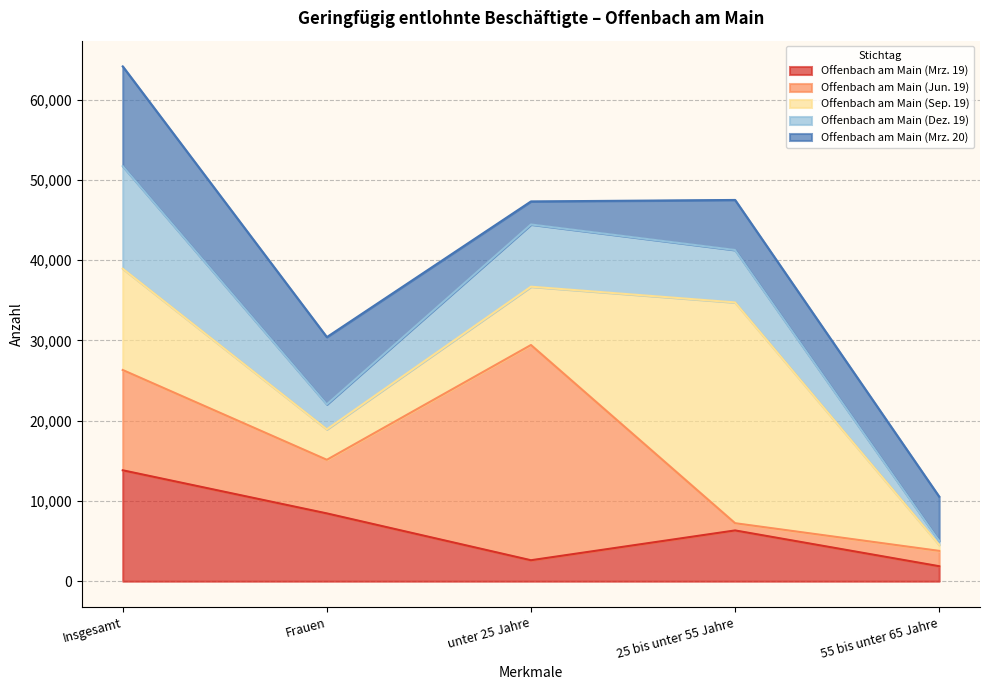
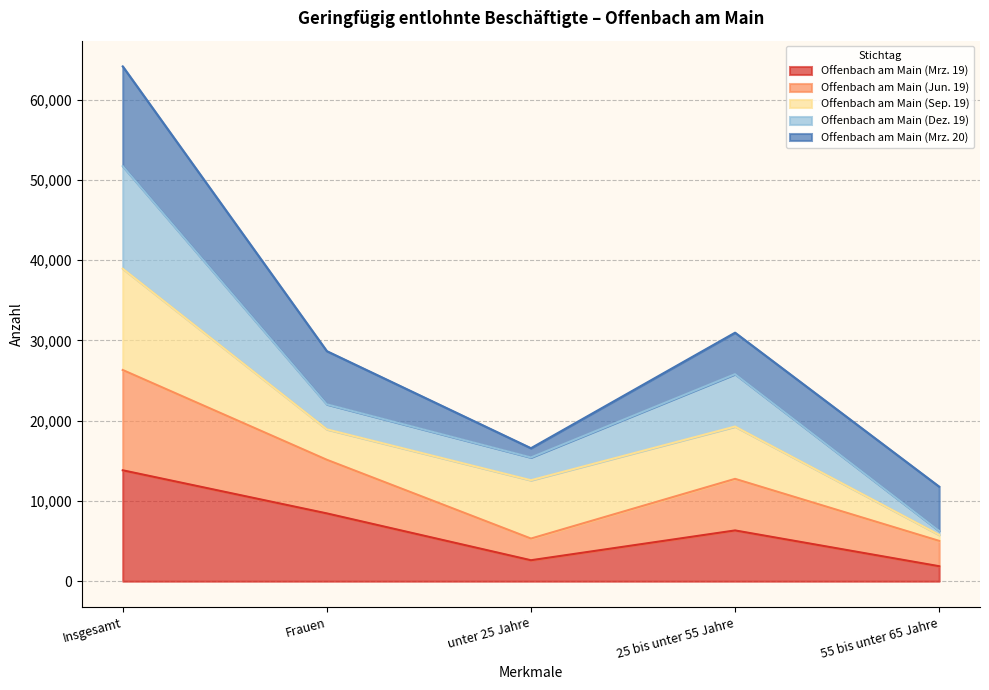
  {
    "Offenbach am Main (Mrz. 19)": {
      "Insgesamt": "14,000",
      "Frauen": "8,000",
      "unter 25 Jahre": "3,000",
      "25 bis unter 55 Jahre": "6,000",
      "55 bis unter 65 Jahre": "2,000"
    },
    "Offenbach am Main (Jun. 19)": {
      "Insgesamt": "12,000",
      "Frauen": "7,000",
-     "unter 25 Jahre": "27,000",
-     "25 bis unter 55 Jahre": "1,000",
-     "55 bis unter 65 Jahre": "2,000"
+     "unter 25 Jahre": "3,000",
+     "25 bis unter 55 Jahre": "6,000",
+     "55 bis unter 65 Jahre": "3,000"
    },
    "Offenbach am Main (Sep. 19)": {
      "Insgesamt": "13,000",
      "Frauen": "4,000",
      "unter 25 Jahre": "7,000",
-     "25 bis unter 55 Jahre": "28,000",
+     "25 bis unter 55 Jahre": "7,000",
      "55 bis unter 65 Jahre": "1,000"
    },
    "Offenbach am Main (Dez. 19)": {
      "Insgesamt": "13,000",
      "Frauen": "3,000",
-     "unter 25 Jahre": "8,000",
+     "unter 25 Jahre": "3,000",
      "25 bis unter 55 Jahre": "7,000",
      "55 bis unter 65 Jahre": "0"
    },
    "Offenbach am Main (Mrz. 20)": {
      "Insgesamt": "12,000",
-     "Frauen": "8,000",
-     "unter 25 Jahre": "3,000",
-     "25 bis unter 55 Jahre": "6,000",
+     "Frauen": "7,000",
+     "unter 25 Jahre": "1,000",
+     "25 bis unter 55 Jahre": "5,000",
      "55 bis unter 65 Jahre": "6,000"
    }
  }
